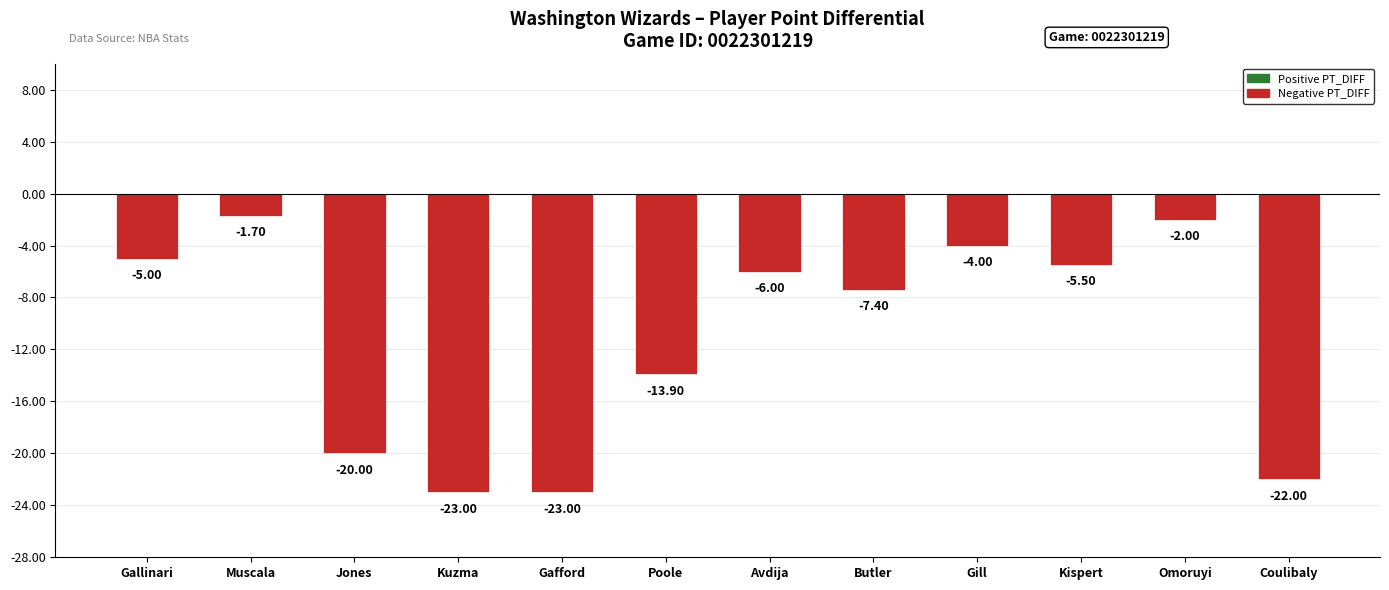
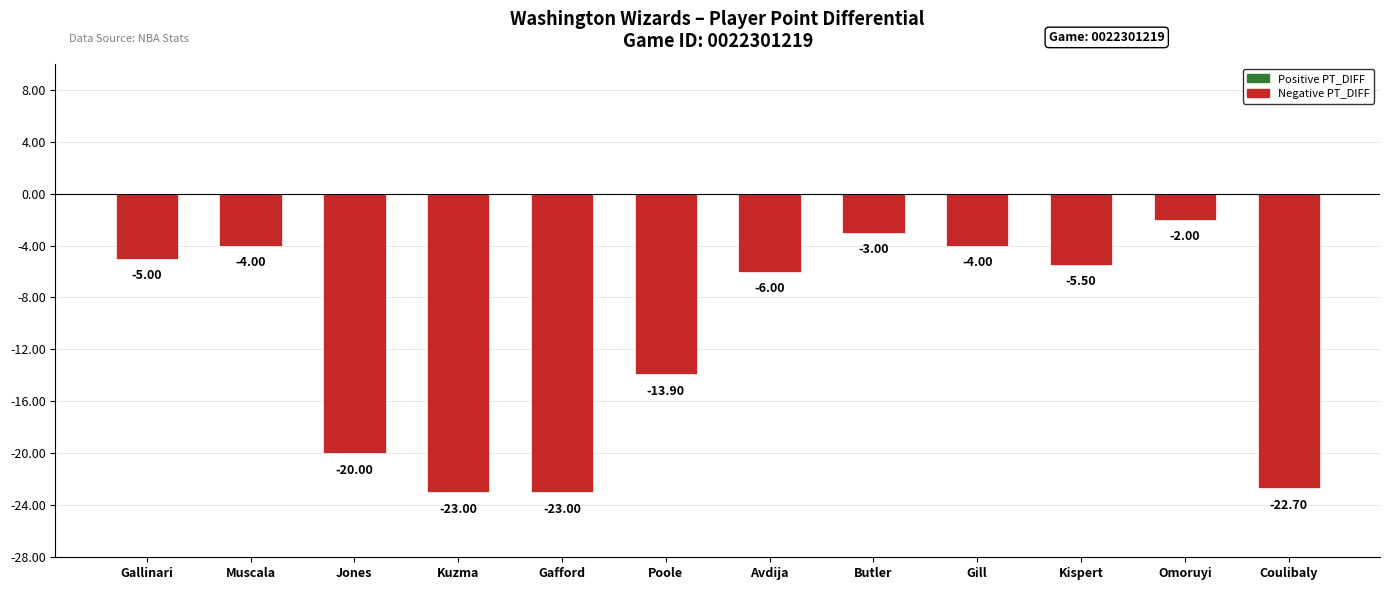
  {
    "Gallinari": -5.00,
-   "Muscala": -1.70,
+   "Muscala": -4.00,
    "Jones": -20.00,
    "Kuzma": -23.00,
    "Gafford": -23.00,
    "Poole": -13.90,
    "Avdija": -6.00,
-   "Butler": -7.40,
+   "Butler": -3.00,
    "Gill": -4.00,
    "Kispert": -5.50,
    "Omoruyi": -2.00,
-   "Coulibaly": -22.00
+   "Coulibaly": -22.70
  }
